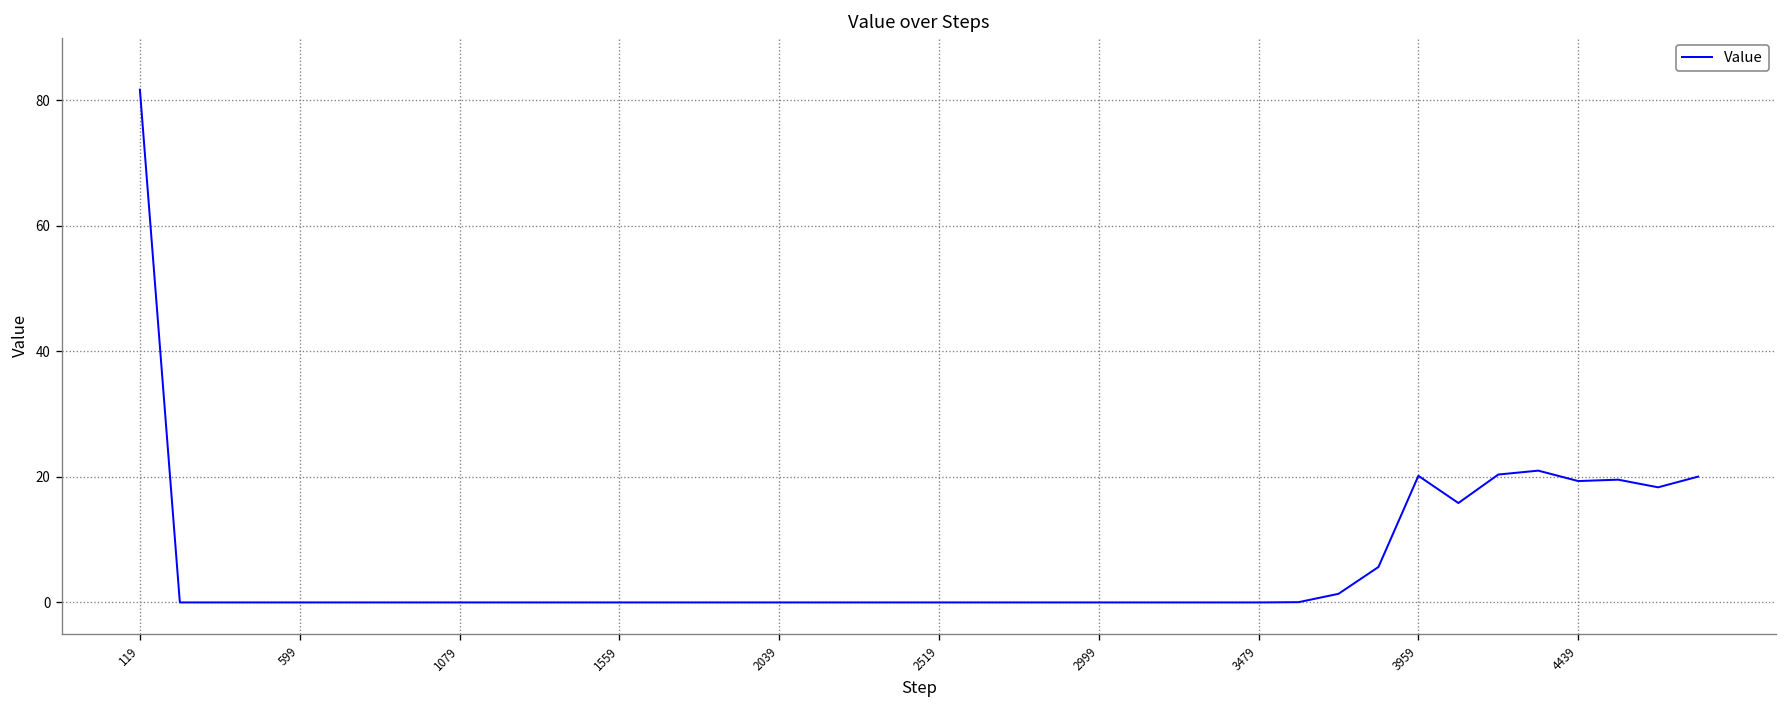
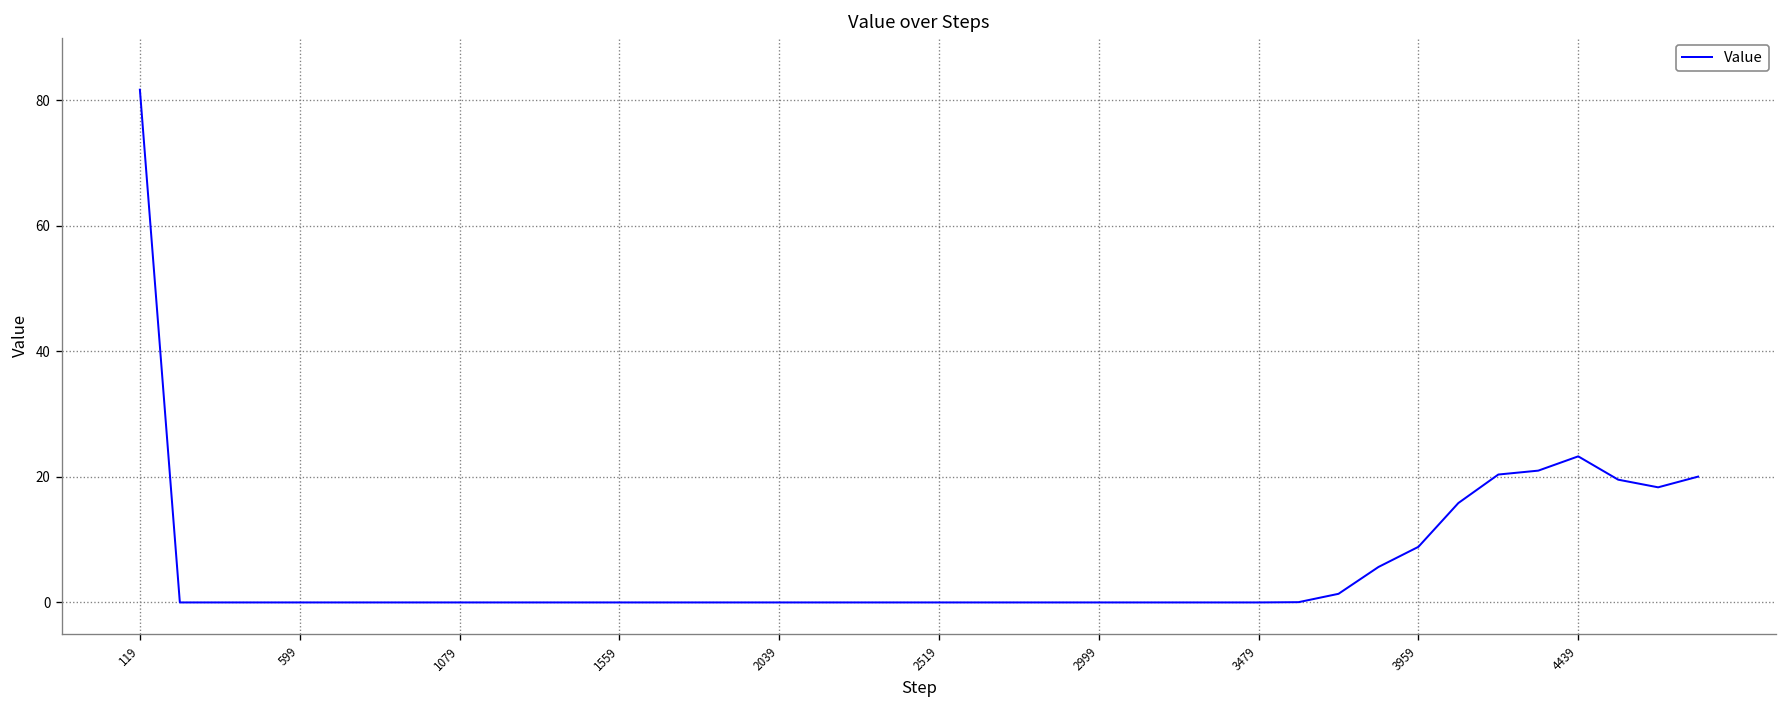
  {
    "119": 82,
    "599": 0,
    "1079": 0,
    "1559": 0,
    "2039": 0,
    "2519": 0,
    "2999": 0,
    "3479": 0,
-   "3959": 20,
-   "4439": 19
+   "3959": 9,
+   "4439": 23
  }
